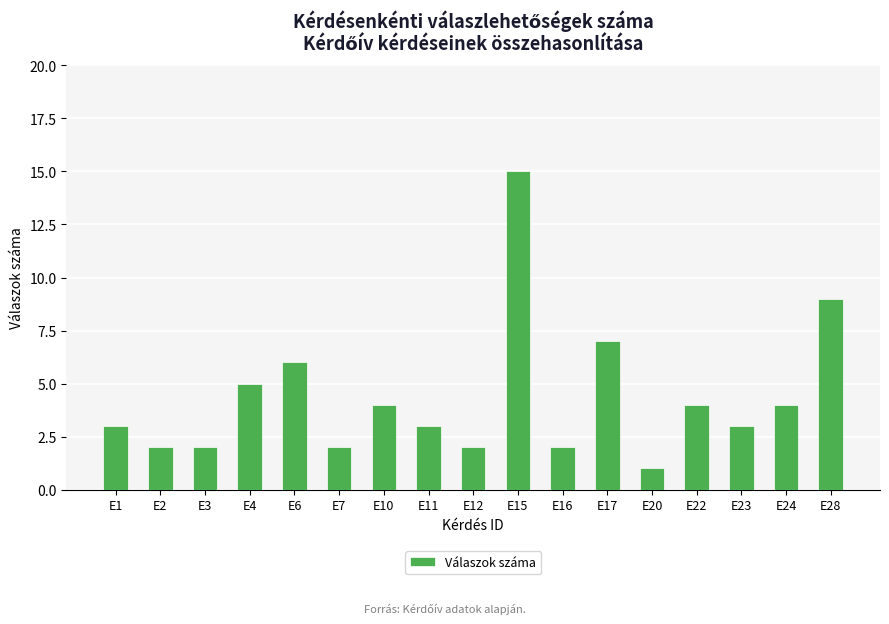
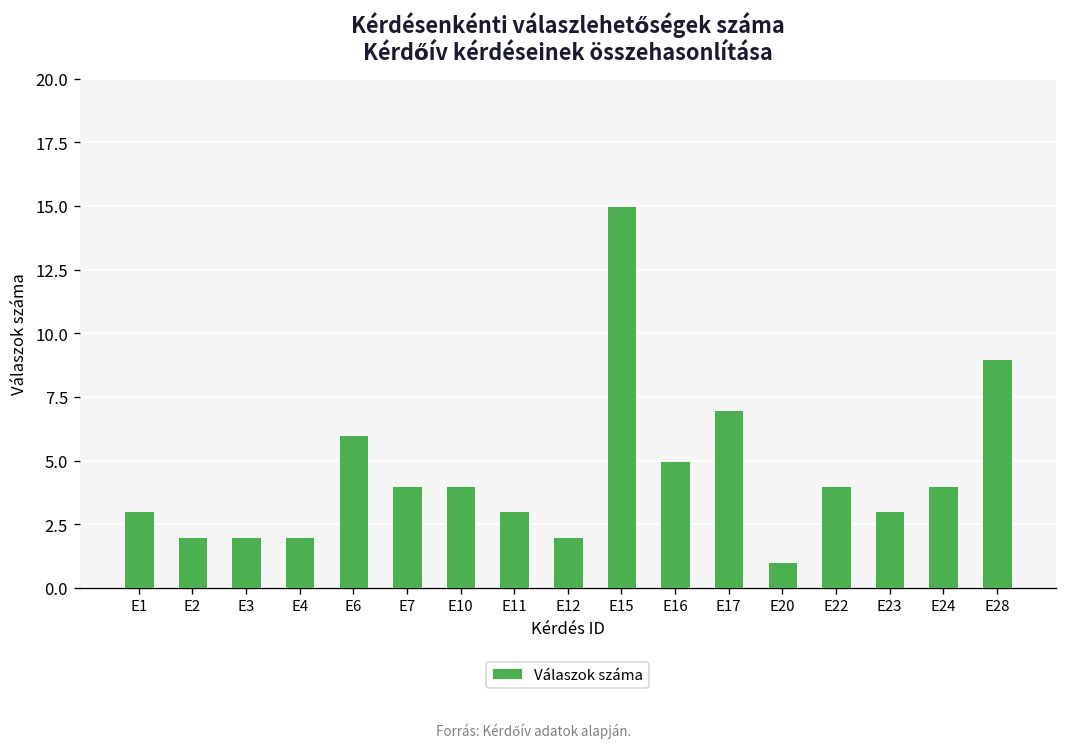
  {
    "E1": 3,
    "E2": 2,
    "E3": 2,
-   "E4": 5,
+   "E4": 2,
    "E6": 6,
-   "E7": 2,
+   "E7": 4,
    "E10": 4,
    "E11": 3,
    "E12": 2,
    "E15": 15,
-   "E16": 2,
+   "E16": 5,
    "E17": 7,
    "E20": 1,
    "E22": 4,
    "E23": 3,
    "E24": 4,
    "E28": 9
  }
